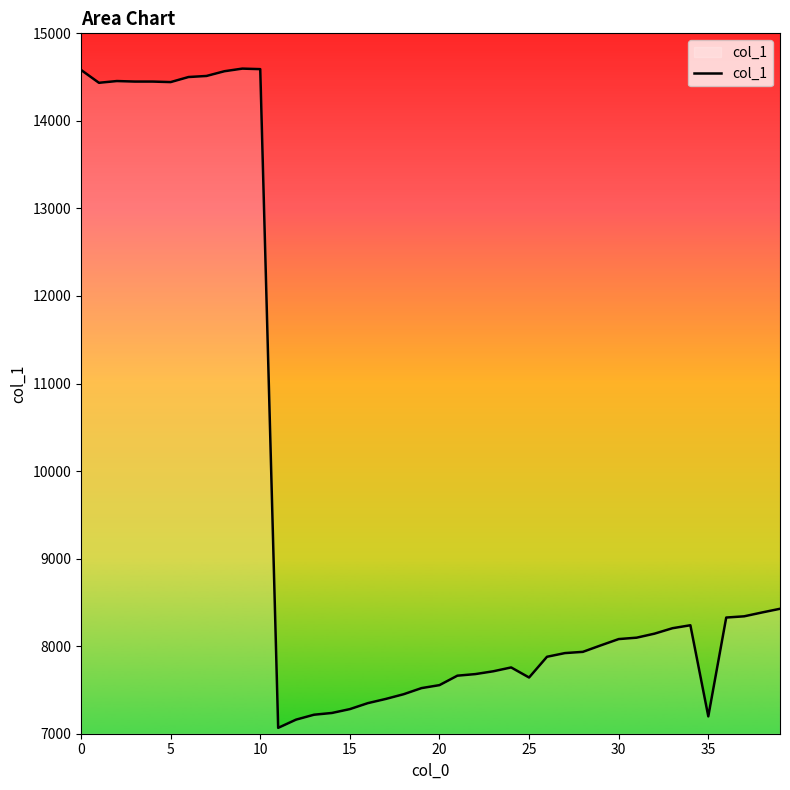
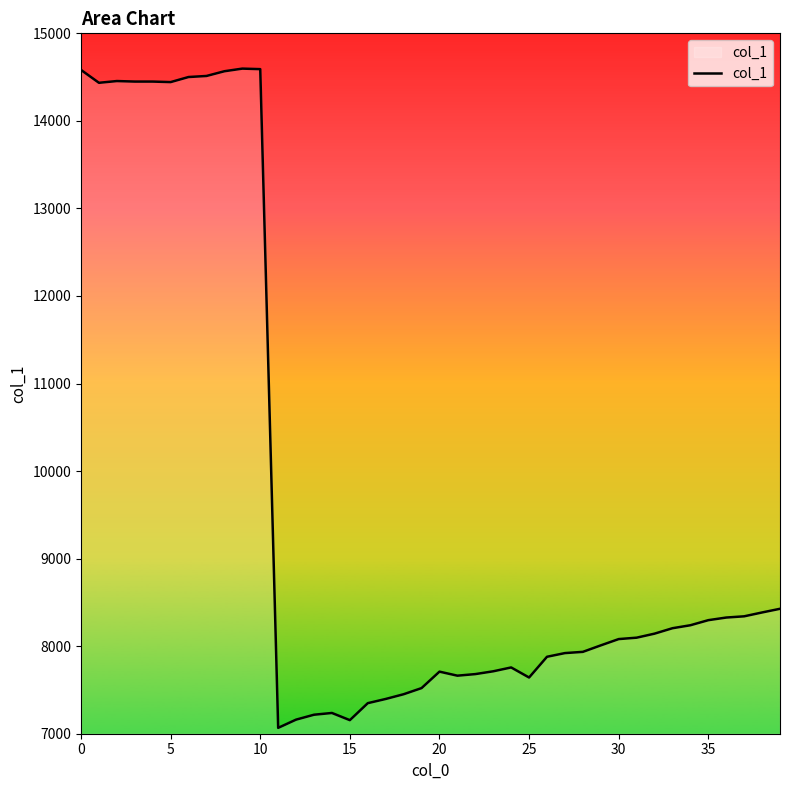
  {
    "0": 14600,
    "5": 14400,
    "10": 14600,
-   "15": 7300,
-   "20": 7600,
+   "15": 7200,
+   "20": 7700,
    "25": 7600,
    "30": 8100,
-   "35": 7200
+   "35": 8300
  }
